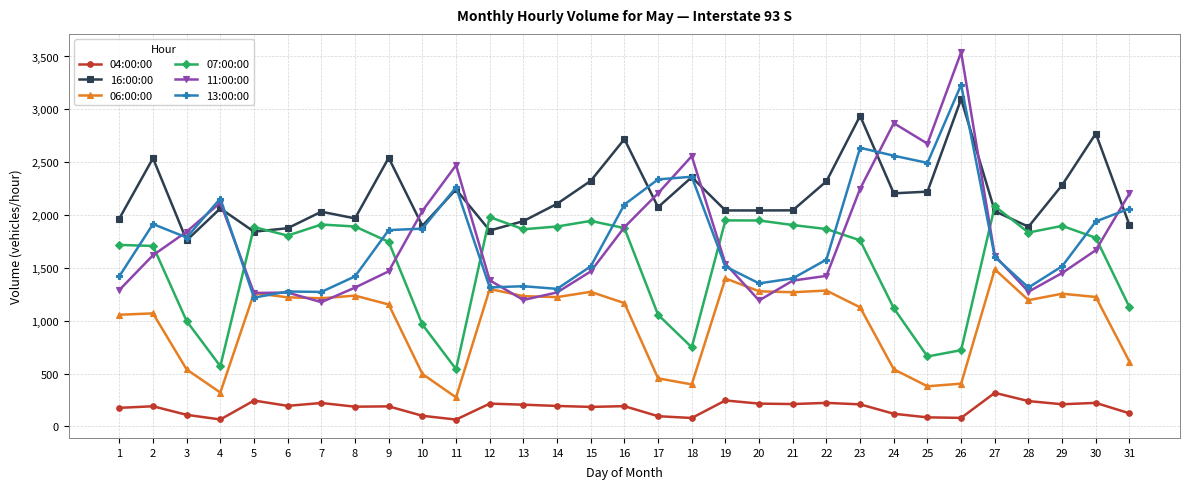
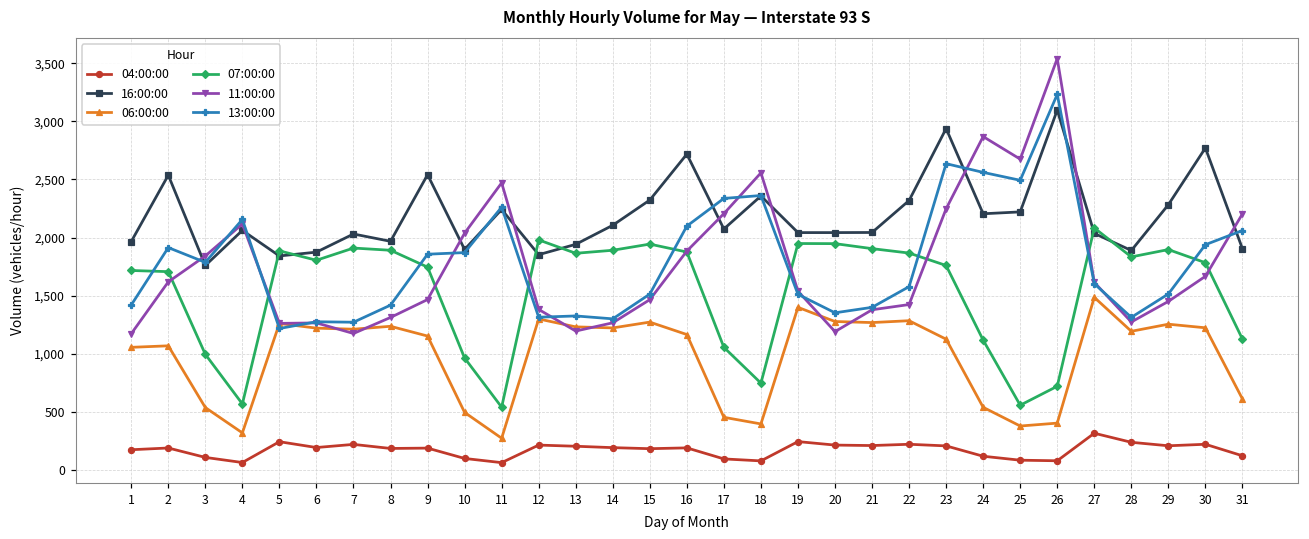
  {
    "04:00:00": {
      "1": "180",
      "2": "190",
      "3": "110",
      "4": "70",
      "5": "240",
      "6": "190",
      "7": "220",
      "8": "190",
      "9": "190",
      "10": "100",
      "11": "60",
      "12": "220",
      "13": "210",
      "14": "190",
      "15": "180",
      "16": "190",
      "17": "100",
      "18": "80",
      "19": "250",
      "20": "220",
      "21": "210",
      "22": "220",
      "23": "210",
      "24": "120",
      "25": "90",
      "26": "80",
      "27": "320",
      "28": "240",
      "29": "210",
      "30": "220",
      "31": "120"
    },
    "16:00:00": {
      "1": "1,970",
      "2": "2,540",
      "3": "1,760",
      "4": "2,060",
      "5": "1,840",
      "6": "1,880",
      "7": "2,030",
      "8": "1,970",
      "9": "2,540",
      "10": "1,900",
      "12": "1,850",
      "13": "1,940",
      "14": "2,110",
      "15": "2,320",
      "16": "2,720",
      "17": "2,070",
      "19": "2,040",
      "20": "2,040",
      "21": "2,040",
      "22": "2,320",
      "23": "2,940",
      "24": "2,210",
      "25": "2,220",
      "26": "3,100",
      "27": "2,040",
      "28": "1,890",
      "29": "2,280",
      "30": "2,770",
      "31": "1,900"
    },
    "06:00:00": {
      "1": "1,060",
      "2": "1,070",
      "3": "540",
      "4": "320",
      "6": "1,220",
      "7": "1,210",
      "8": "1,240",
      "9": "1,150",
      "10": "500",
      "11": "270",
      "13": "1,230",
      "14": "1,220",
      "15": "1,270",
      "16": "1,170",
      "17": "450",
      "18": "400",
      "19": "1,400",
      "20": "1,280",
      "21": "1,270",
      "22": "1,290",
      "23": "1,130",
      "24": "540",
      "25": "380",
      "26": "400",
      "27": "1,490",
      "28": "1,190",
      "29": "1,260",
      "30": "1,220",
      "31": "610"
    },
    "07:00:00": {
      "1": "1,720",
      "2": "1,710",
      "3": "1,000",
      "4": "570",
      "5": "1,890",
      "6": "1,810",
      "7": "1,910",
      "8": "1,890",
      "9": "1,750",
      "10": "960",
      "11": "540",
      "12": "1,980",
      "13": "1,870",
      "14": "1,890",
      "15": "1,940",
      "17": "1,060",
      "18": "750",
      "19": "1,950",
      "20": "1,950",
      "21": "1,910",
      "22": "1,870",
      "23": "1,760",
      "24": "1,120",
-     "25": "660",
+     "25": "560",
      "26": "720",
      "27": "2,080",
      "28": "1,830",
      "29": "1,900",
      "30": "1,780",
      "31": "1,130"
    },
    "11:00:00": {
-     "1": "1,290",
+     "1": "1,170",
      "2": "1,620",
      "3": "1,840",
      "4": "2,120",
      "7": "1,180",
      "8": "1,310",
      "9": "1,470",
      "10": "2,040",
      "11": "2,470",
      "12": "1,380",
      "13": "1,200",
      "14": "1,270",
      "15": "1,470",
      "17": "2,210",
      "18": "2,560",
      "19": "1,540",
      "20": "1,190",
      "22": "1,420",
      "23": "2,250",
      "24": "2,870",
      "25": "2,680",
      "26": "3,540",
      "28": "1,270",
      "29": "1,450",
      "30": "1,670",
      "31": "2,200"
    },
    "13:00:00": {
      "1": "1,420",
      "2": "1,910",
      "3": "1,790",
      "4": "2,160",
      "5": "1,220",
      "7": "1,270",
      "8": "1,420",
      "9": "1,860",
      "10": "1,870",
      "13": "1,330",
      "14": "1,300",
      "15": "1,510",
      "16": "2,100",
      "17": "2,340",
      "19": "1,510",
      "20": "1,350",
      "22": "1,580",
      "23": "2,640",
      "24": "2,560",
      "25": "2,490",
      "26": "3,230",
      "28": "1,310",
      "29": "1,520",
      "30": "1,940",
      "31": "2,060"
    }
  }
